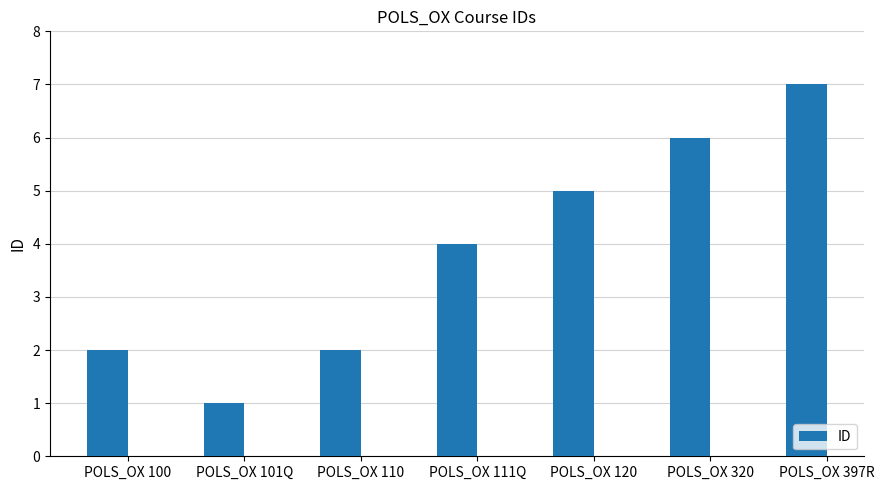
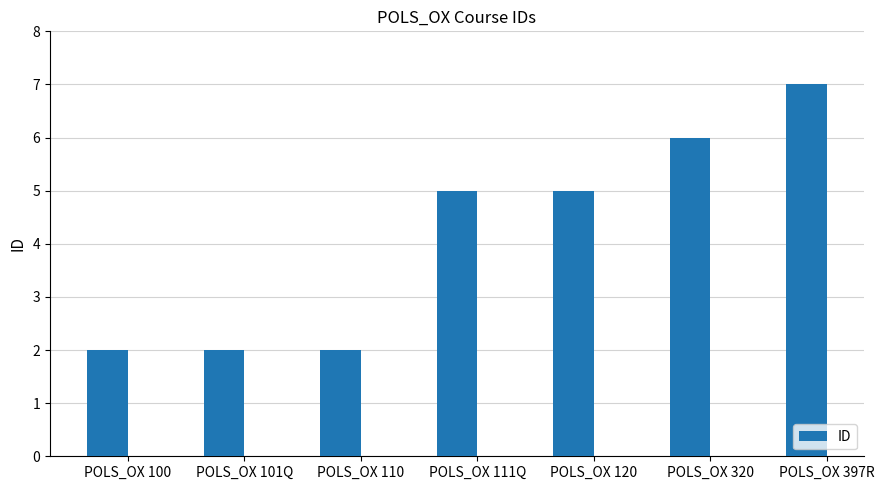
  {
    "POLS_OX 100": 2,
-   "POLS_OX 101Q": 1,
+   "POLS_OX 101Q": 2,
    "POLS_OX 110": 2,
-   "POLS_OX 111Q": 4,
+   "POLS_OX 111Q": 5,
    "POLS_OX 120": 5,
    "POLS_OX 320": 6,
    "POLS_OX 397R": 7
  }
